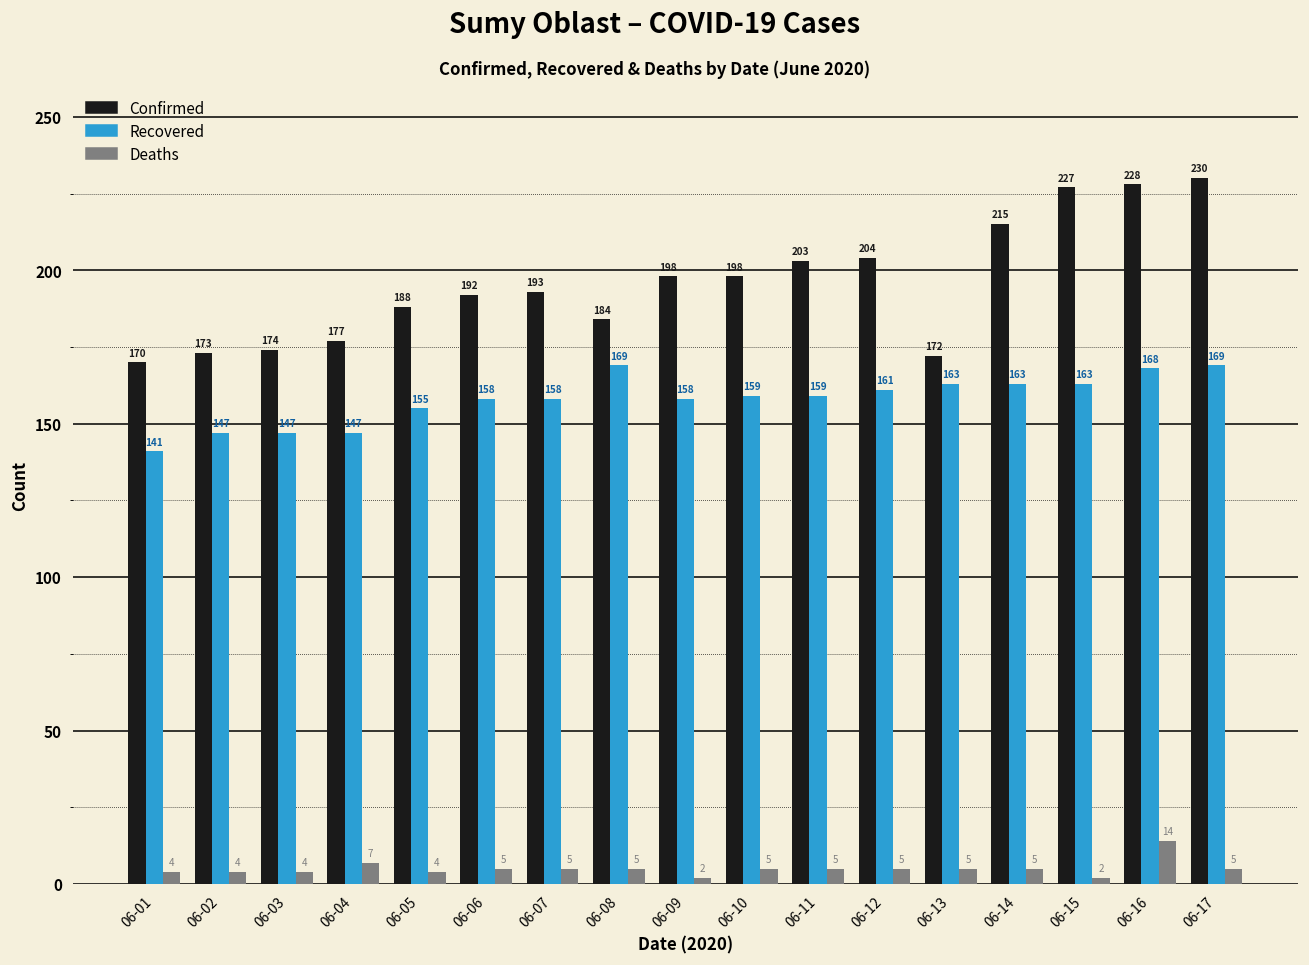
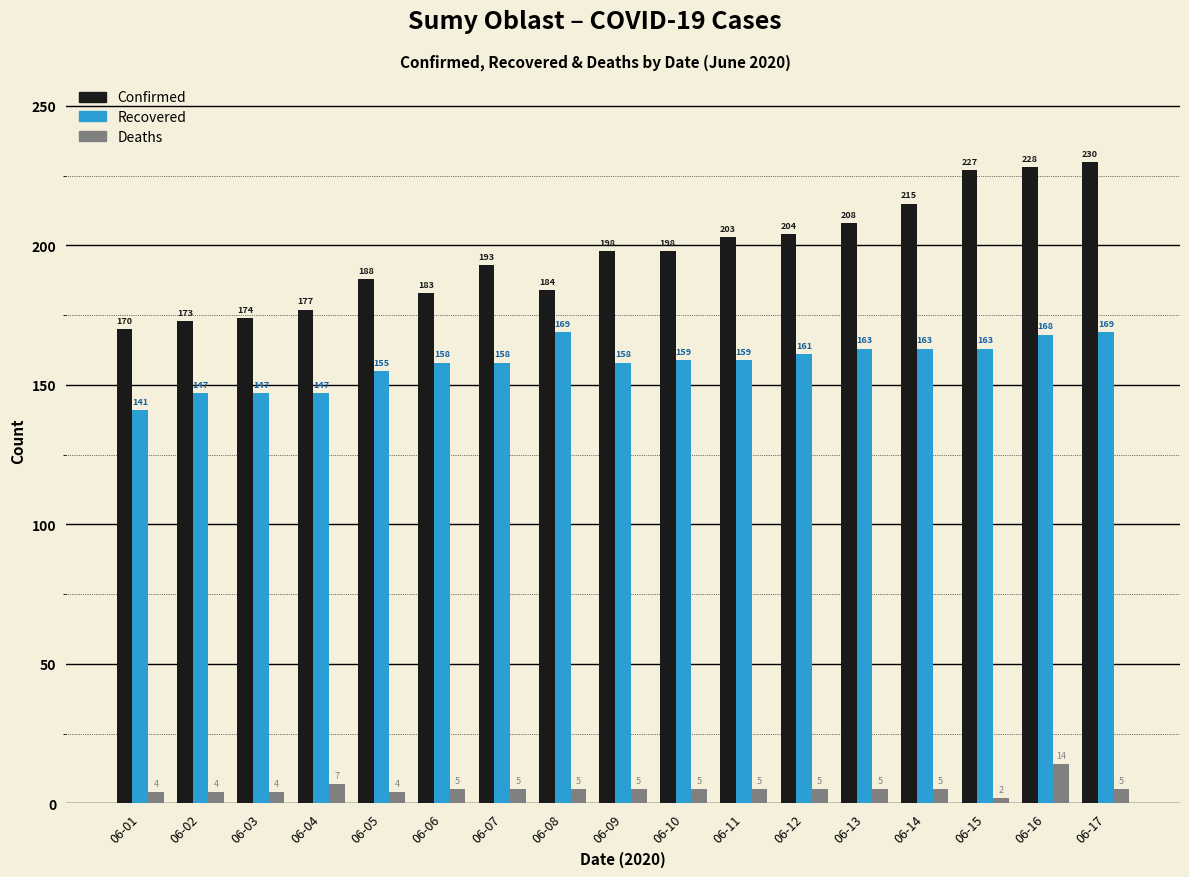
  {
    "Confirmed": {
      "06-01": 170,
      "06-02": 173,
      "06-03": 174,
      "06-04": 177,
      "06-05": 188,
-     "06-06": 192,
+     "06-06": 183,
      "06-07": 193,
      "06-08": 184,
      "06-09": 198,
      "06-10": 198,
      "06-11": 203,
      "06-12": 204,
-     "06-13": 172,
+     "06-13": 208,
      "06-14": 215,
      "06-15": 227,
      "06-16": 228,
      "06-17": 230
    },
    "Recovered": {
      "06-01": 141,
      "06-02": 147,
      "06-03": 147,
      "06-04": 147,
      "06-05": 155,
      "06-06": 158,
      "06-07": 158,
      "06-08": 169,
      "06-09": 158,
      "06-10": 159,
      "06-11": 159,
      "06-12": 161,
      "06-13": 163,
      "06-14": 163,
      "06-15": 163,
      "06-16": 168,
      "06-17": 169
    },
    "Deaths": {
      "06-01": 4,
      "06-02": 4,
      "06-03": 4,
      "06-04": 7,
      "06-05": 4,
      "06-06": 5,
      "06-07": 5,
      "06-08": 5,
-     "06-09": 2,
+     "06-09": 5,
      "06-10": 5,
      "06-11": 5,
      "06-12": 5,
      "06-13": 5,
      "06-14": 5,
      "06-15": 2,
      "06-16": 14,
      "06-17": 5
    }
  }
